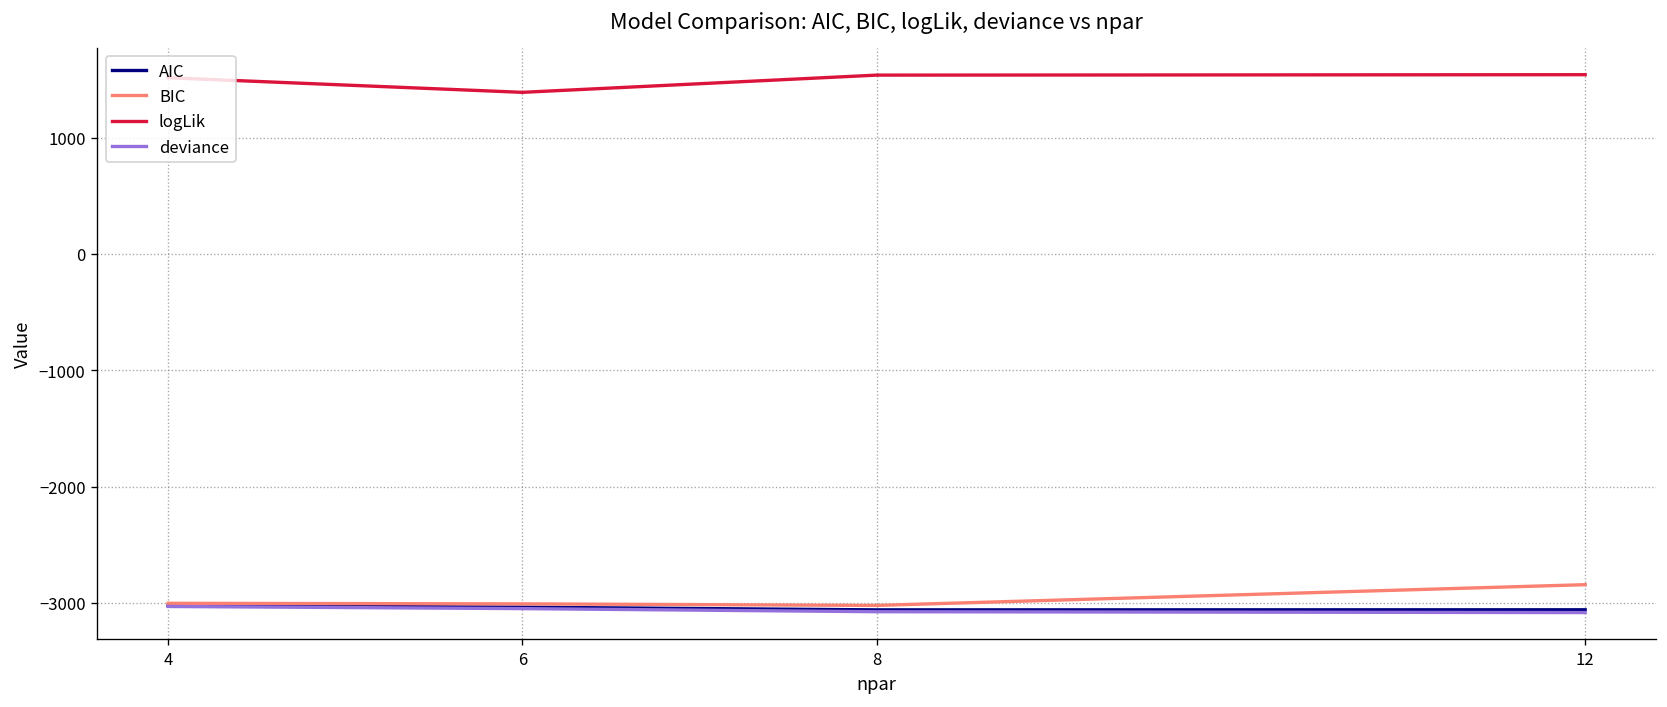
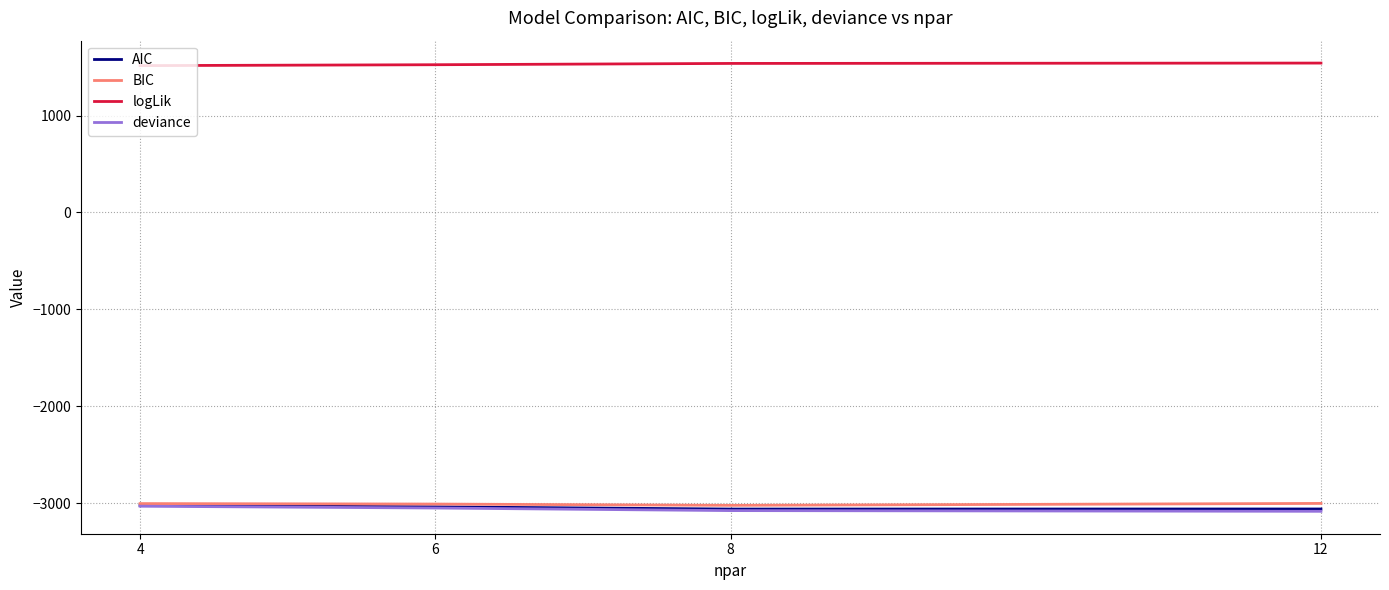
  {
    "BIC": {
      "6": -3000,
      "8": -3000,
-     "12": -2800
+     "12": -3000
    },
    "logLik": {
-     "6": 1400,
+     "6": 1500,
      "8": 1500,
      "12": 1500
    }
  }
